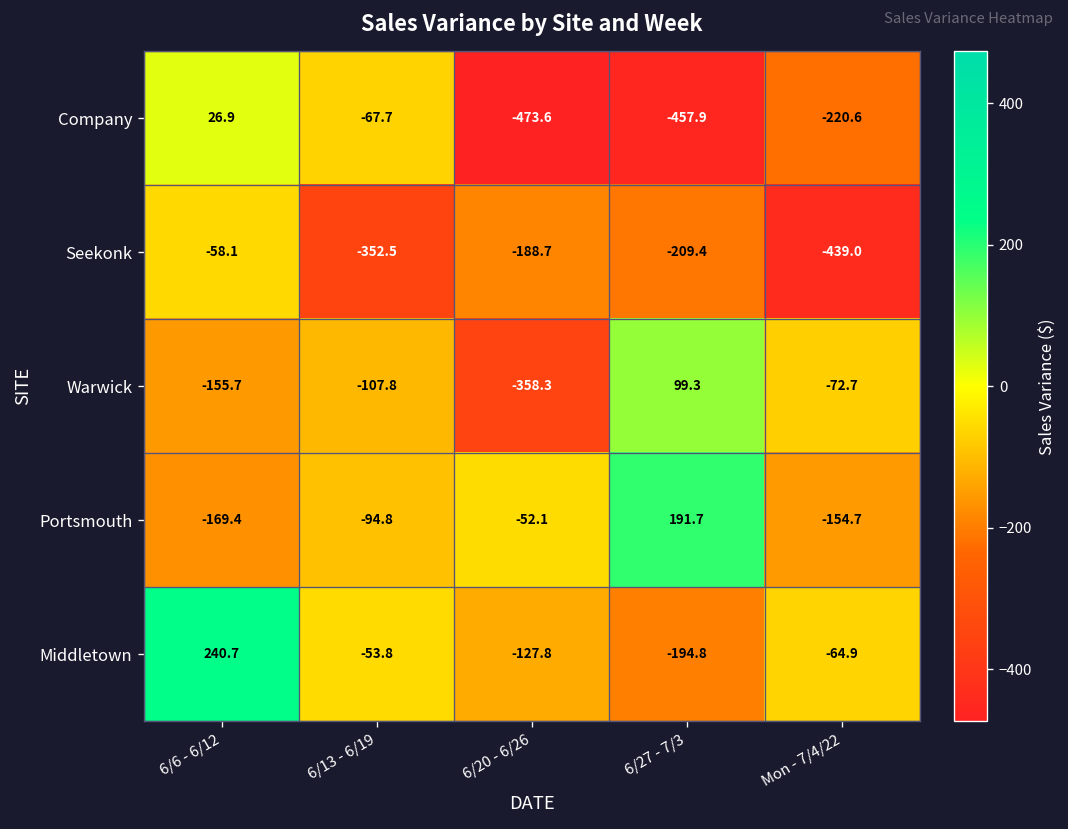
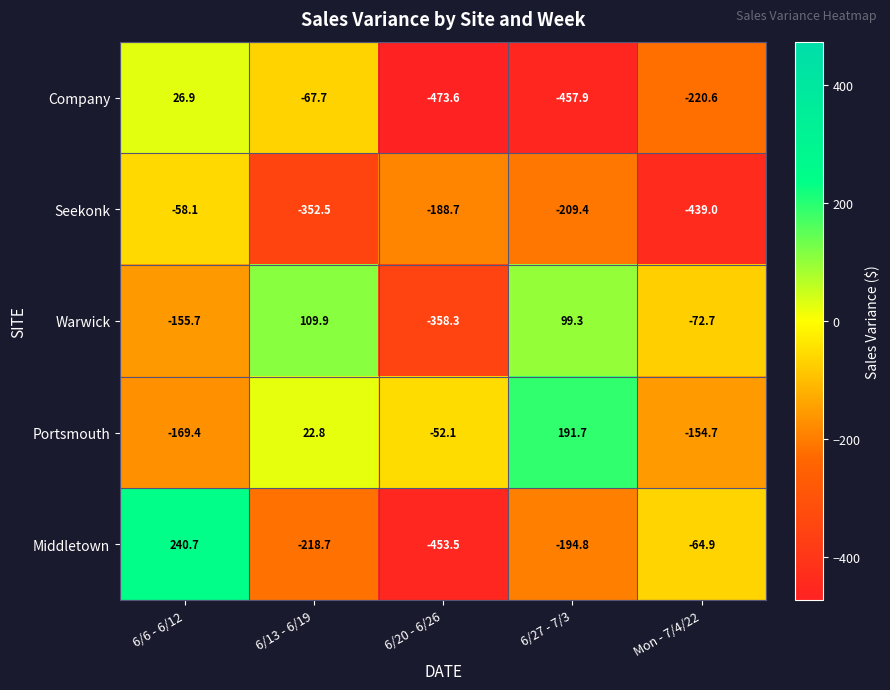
  {
    "Company": {
      "6/6 - 6/12": 26.9,
      "6/13 - 6/19": -67.7,
      "6/20 - 6/26": -473.6,
      "6/27 - 7/3": -457.9,
      "Mon - 7/4/22": -220.6
    },
    "Seekonk": {
      "6/6 - 6/12": -58.1,
      "6/13 - 6/19": -352.5,
      "6/20 - 6/26": -188.7,
      "6/27 - 7/3": -209.4,
      "Mon - 7/4/22": -439.0
    },
    "Warwick": {
      "6/6 - 6/12": -155.7,
-     "6/13 - 6/19": -107.8,
+     "6/13 - 6/19": 109.9,
      "6/20 - 6/26": -358.3,
      "6/27 - 7/3": 99.3,
      "Mon - 7/4/22": -72.7
    },
    "Portsmouth": {
      "6/6 - 6/12": -169.4,
-     "6/13 - 6/19": -94.8,
+     "6/13 - 6/19": 22.8,
      "6/20 - 6/26": -52.1,
      "6/27 - 7/3": 191.7,
      "Mon - 7/4/22": -154.7
    },
    "Middletown": {
      "6/6 - 6/12": 240.7,
-     "6/13 - 6/19": -53.8,
-     "6/20 - 6/26": -127.8,
+     "6/13 - 6/19": -218.7,
+     "6/20 - 6/26": -453.5,
      "6/27 - 7/3": -194.8,
      "Mon - 7/4/22": -64.9
    }
  }
